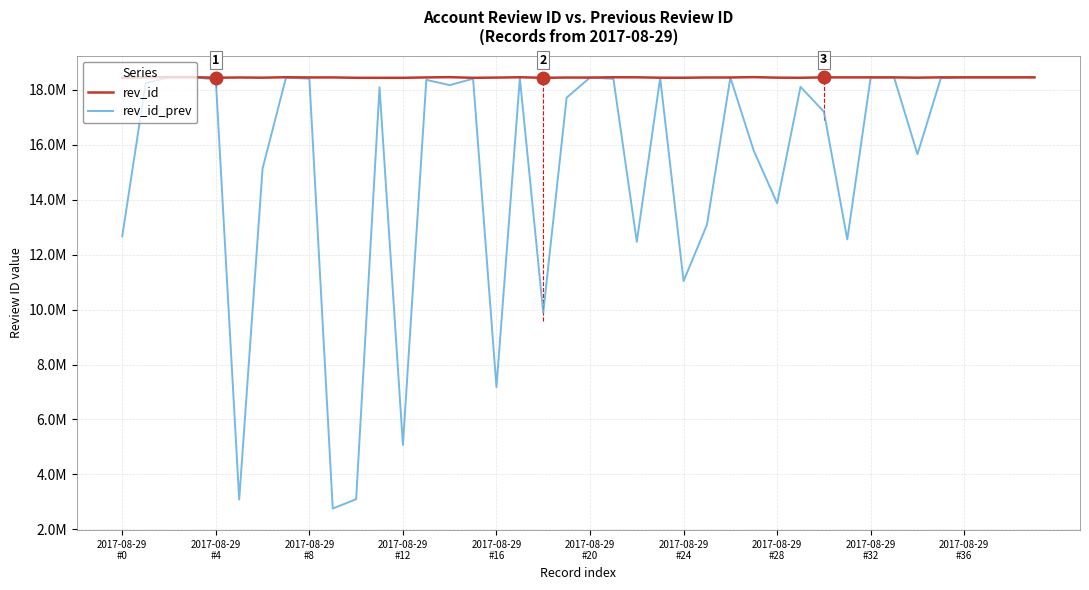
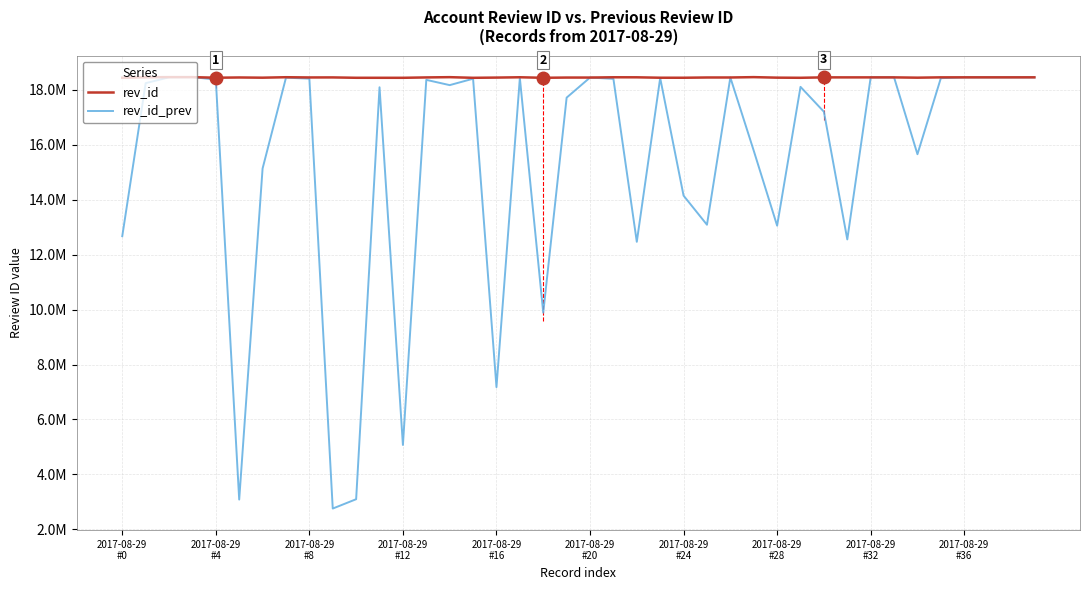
  {
    "rev_id_prev": {
      "2017-08-29 #0": 12700000,
      "2017-08-29 #12": 5100000,
      "2017-08-29 #16": 7200000,
-     "2017-08-29 #24": 11000000,
-     "2017-08-29 #28": 13900000
+     "2017-08-29 #24": 14100000,
+     "2017-08-29 #28": 13100000
    }
  }
